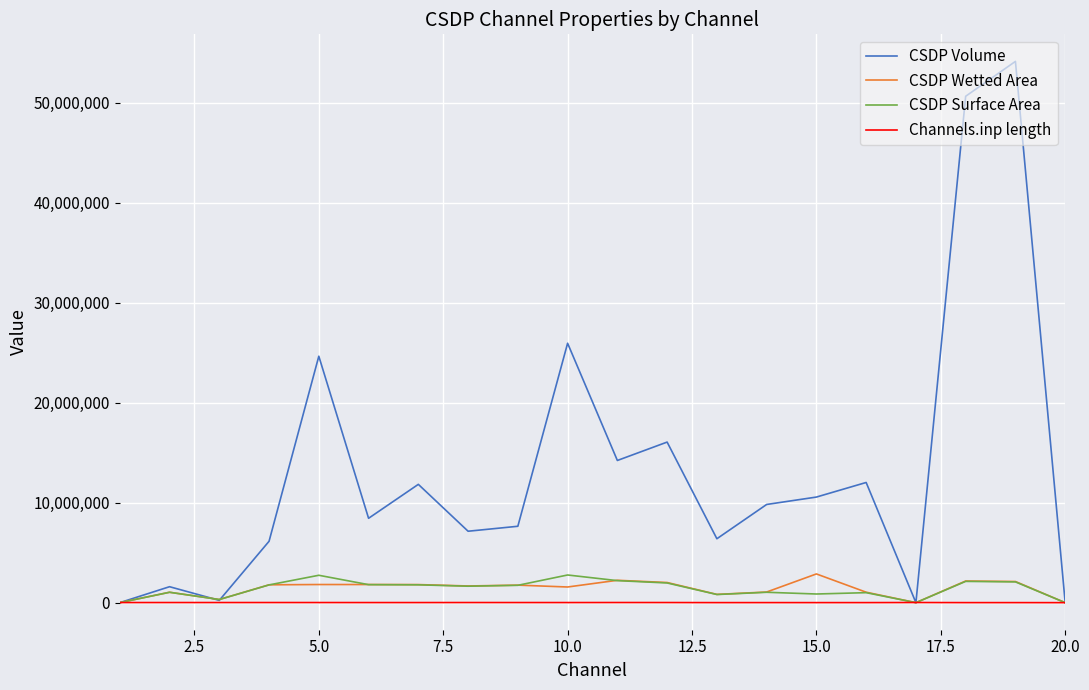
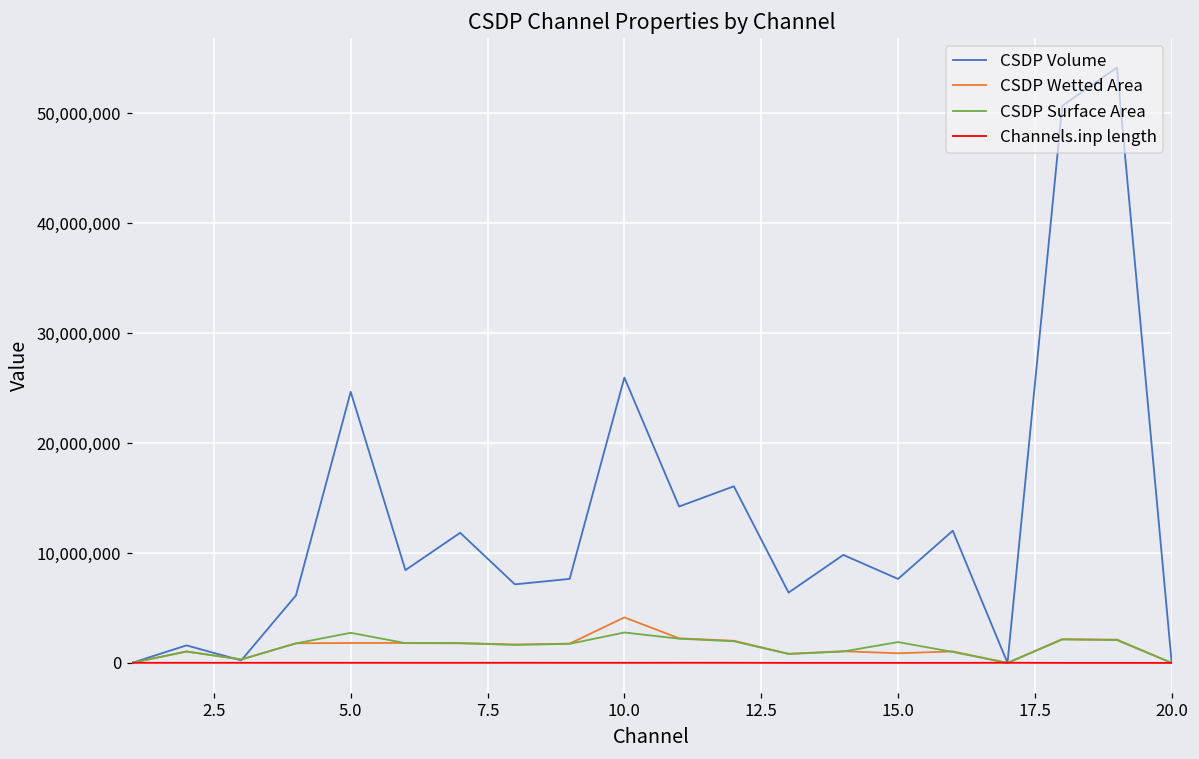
  {
    "CSDP Volume": {
      "5.0": "25,000,000",
      "10.0": "26,000,000",
-     "15.0": "11,000,000"
+     "15.0": "8,000,000"
    },
    "CSDP Wetted Area": {
      "5.0": "2,000,000",
-     "10.0": "2,000,000",
-     "15.0": "3,000,000"
+     "10.0": "4,000,000",
+     "15.0": "1,000,000"
    },
    "CSDP Surface Area": {
      "5.0": "3,000,000",
      "10.0": "3,000,000",
-     "15.0": "1,000,000"
+     "15.0": "2,000,000"
    },
    "Channels.inp length": {
      "5.0": "0",
      "10.0": "0",
      "15.0": "0"
    }
  }
